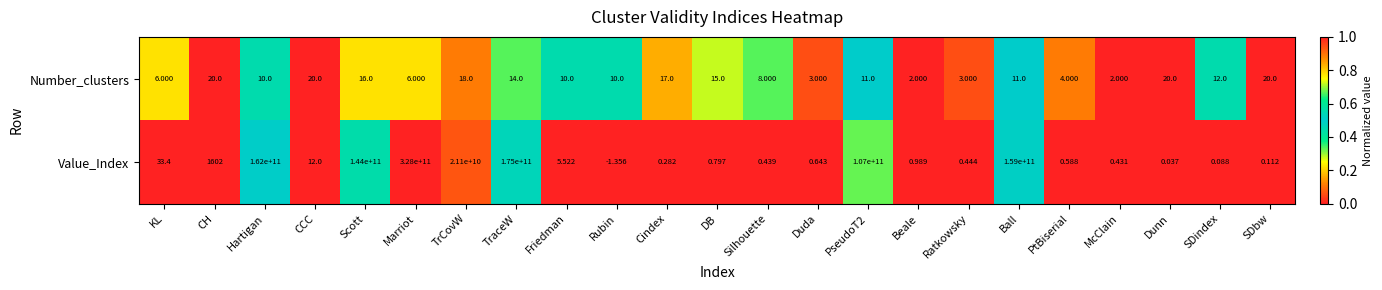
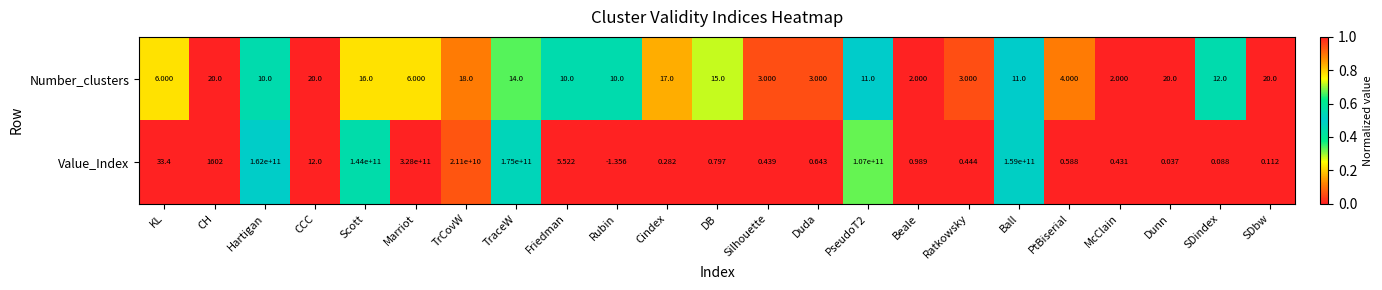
  {
    "Number_clusters": {
      "KL": "6.000",
      "CH": "20.0",
      "Hartigan": "10.0",
      "CCC": "20.0",
      "Scott": "16.0",
      "Marriot": "6.000",
      "TrCovW": "18.0",
      "TraceW": "14.0",
      "Friedman": "10.0",
      "Rubin": "10.0",
      "Cindex": "17.0",
      "DB": "15.0",
-     "Silhouette": "8.000",
+     "Silhouette": "3.000",
      "Duda": "3.000",
      "PseudoT2": "11.0",
      "Beale": "2.000",
      "Ratkowsky": "3.000",
      "Ball": "11.0",
      "PtBiserial": "4.000",
      "McClain": "2.000",
      "Dunn": "20.0",
      "SDindex": "12.0",
      "SDbw": "20.0"
    },
    "Value_Index": {
      "KL": "33.4",
      "CH": "1602",
      "Hartigan": "1.62e+11",
      "CCC": "12.0",
      "Scott": "1.44e+11",
      "Marriot": "3.28e+11",
      "TrCovW": "2.11e+10",
      "TraceW": "1.75e+11",
      "Friedman": "5.522",
      "Rubin": "-1.356",
      "Cindex": "0.282",
      "DB": "0.797",
      "Silhouette": "0.439",
      "Duda": "0.643",
      "PseudoT2": "1.07e+11",
      "Beale": "0.989",
      "Ratkowsky": "0.444",
      "Ball": "1.59e+11",
      "PtBiserial": "0.588",
      "McClain": "0.431",
      "Dunn": "0.037",
      "SDindex": "0.088",
      "SDbw": "0.112"
    }
  }
